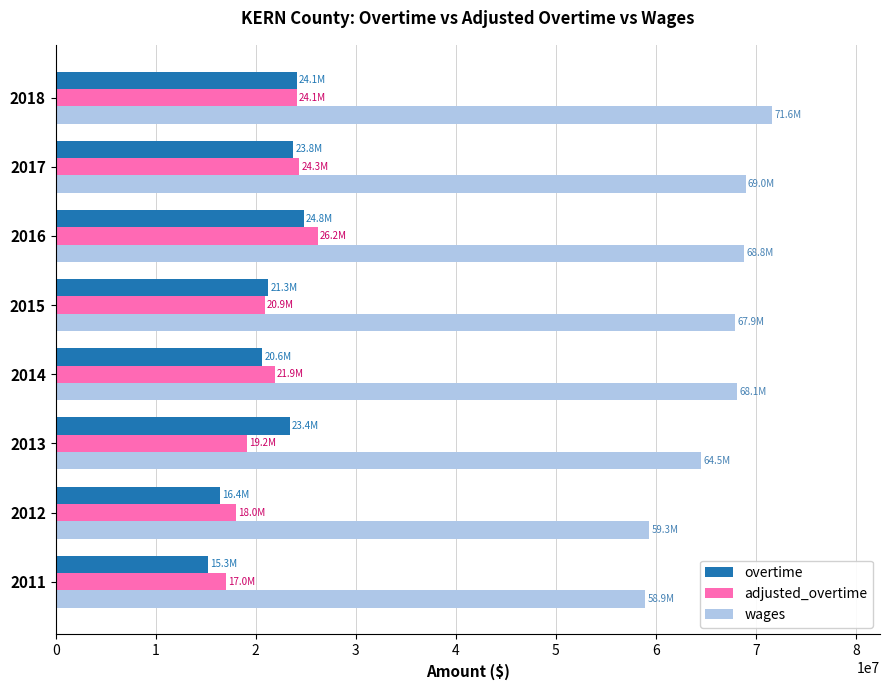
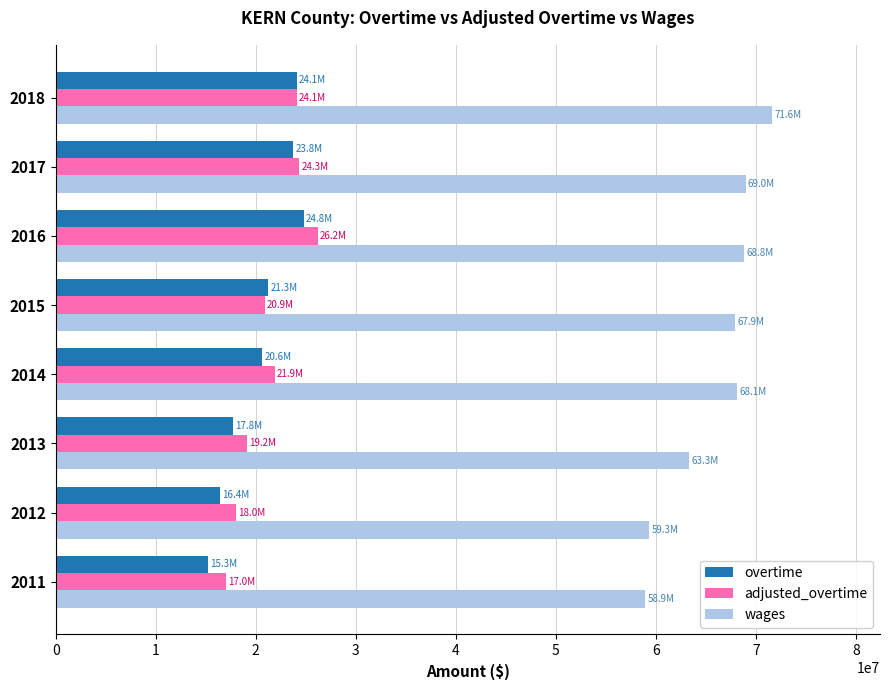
  {
    "overtime": {
      "2018": "24.1M",
      "2017": "23.8M",
      "2016": "24.8M",
      "2015": "21.3M",
      "2014": "20.6M",
-     "2013": "23.4M",
+     "2013": "17.8M",
      "2012": "16.4M",
      "2011": "15.3M"
    },
    "adjusted_overtime": {
      "2018": "24.1M",
      "2017": "24.3M",
      "2016": "26.2M",
      "2015": "20.9M",
      "2014": "21.9M",
      "2013": "19.2M",
      "2012": "18.0M",
      "2011": "17.0M"
    },
    "wages": {
      "2018": "71.6M",
      "2017": "69.0M",
      "2016": "68.8M",
      "2015": "67.9M",
      "2014": "68.1M",
-     "2013": "64.5M",
+     "2013": "63.3M",
      "2012": "59.3M",
      "2011": "58.9M"
    }
  }
